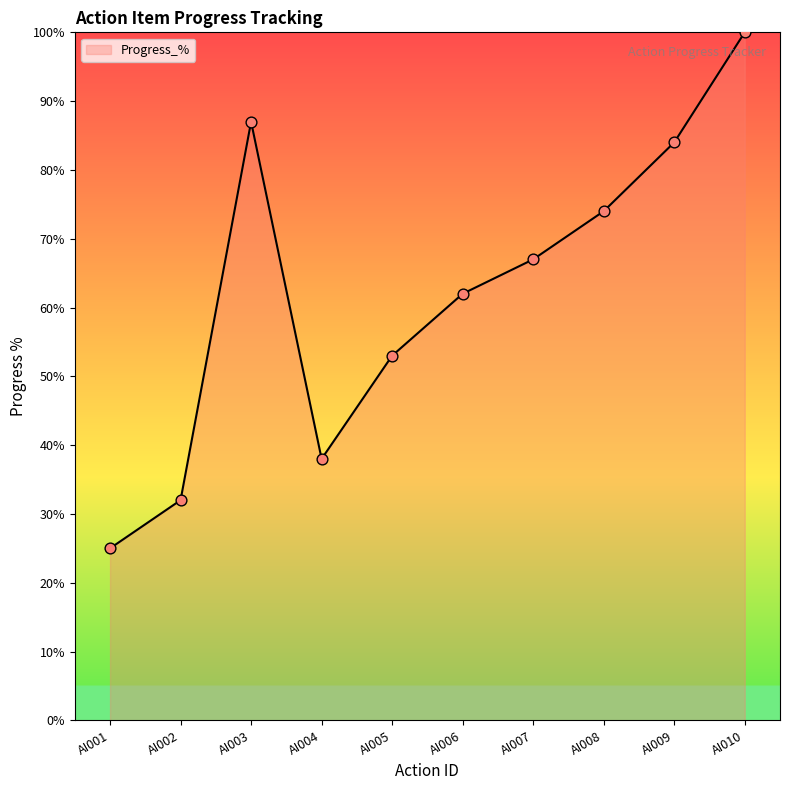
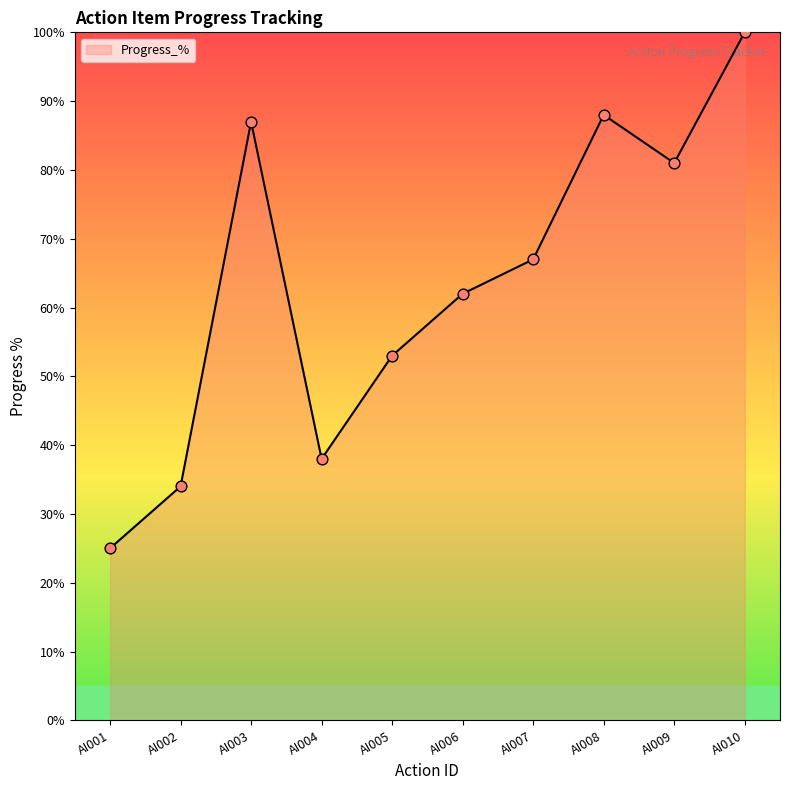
  {
    "AI001": "25%",
-   "AI002": "32%",
+   "AI002": "34%",
    "AI003": "87%",
    "AI004": "38%",
    "AI005": "53%",
    "AI006": "62%",
    "AI007": "67%",
-   "AI008": "74%",
-   "AI009": "84%",
+   "AI008": "88%",
+   "AI009": "81%",
    "AI010": "100%"
  }
